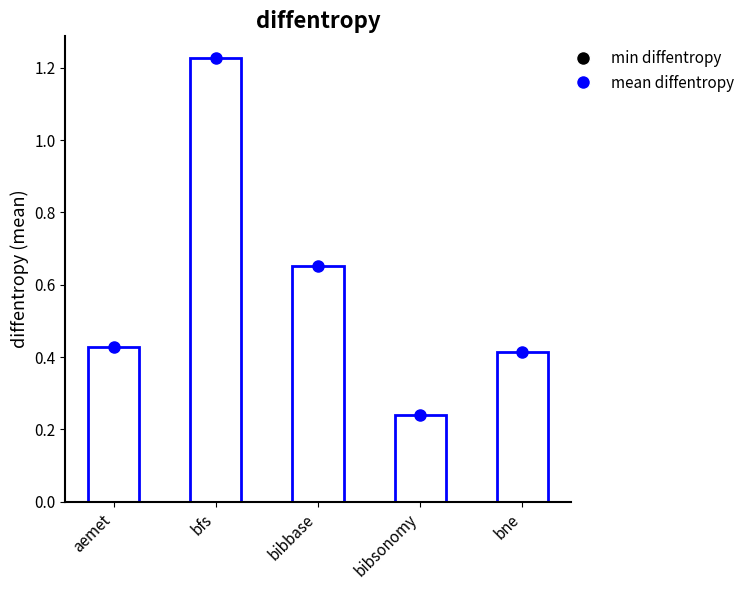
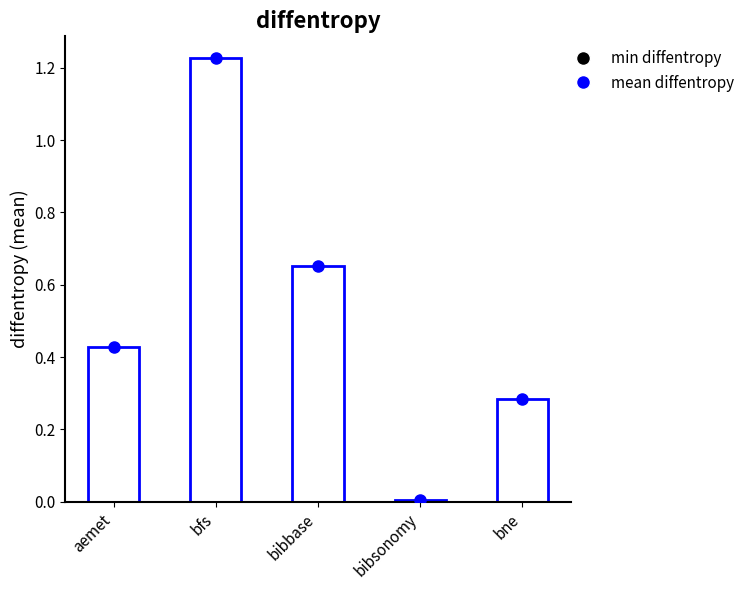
  {
    "mean diffentropy": {
      "aemet": 0.43,
      "bfs": 1.23,
      "bibbase": 0.65,
-     "bibsonomy": 0.24,
-     "bne": 0.42
+     "bibsonomy": 0.00,
+     "bne": 0.28
    }
  }
